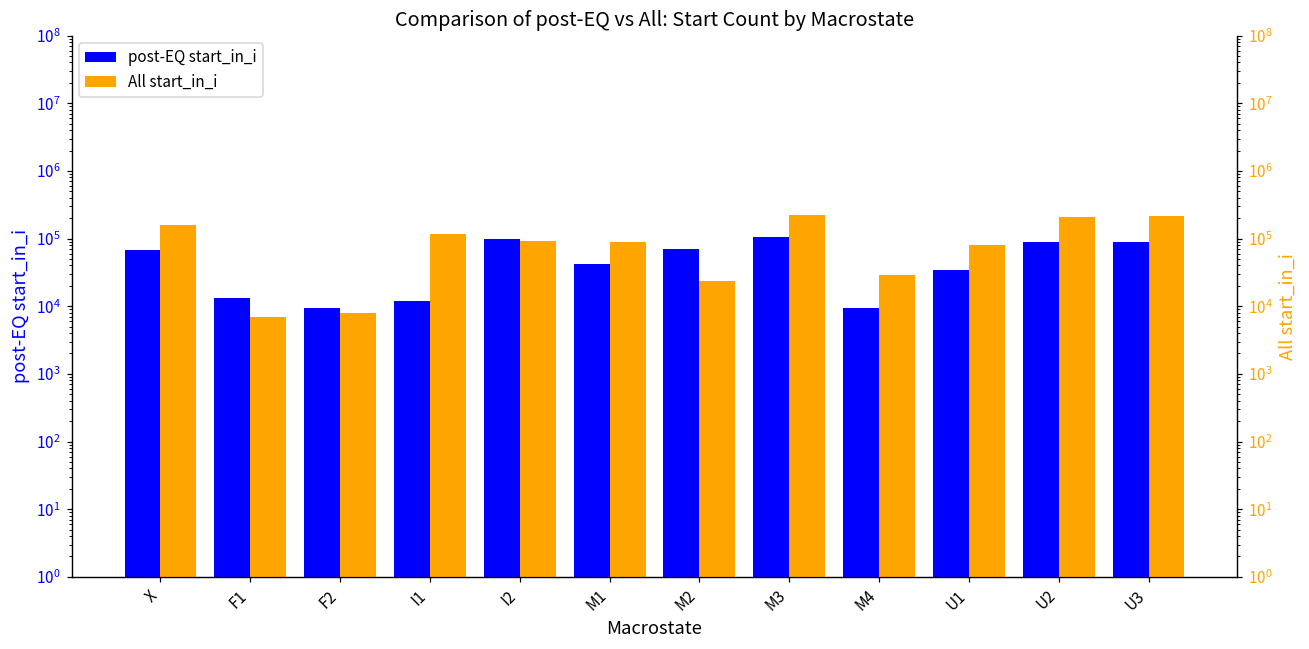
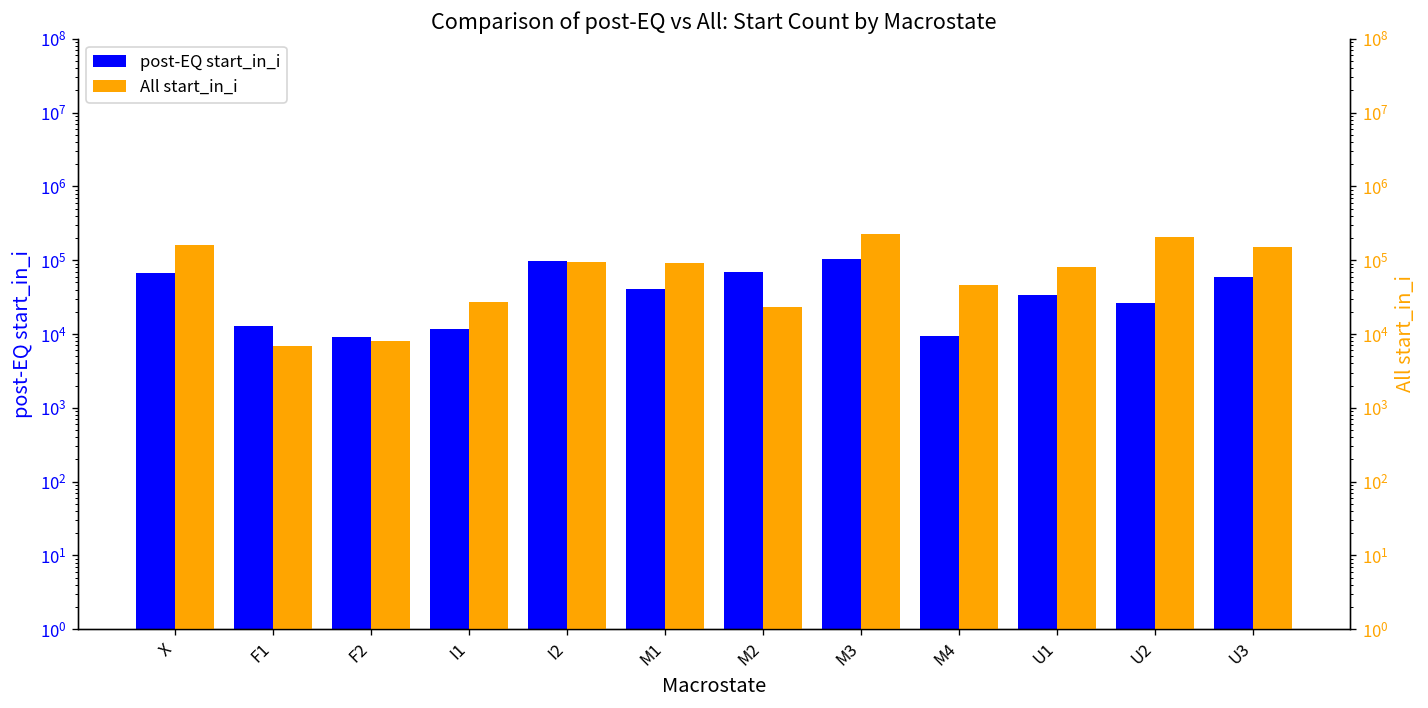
  {
    "post-EQ start_in_i": {
      "X": 70000,
      "F1": 13000,
      "F2": 9000,
      "I1": 12000,
      "I2": 100000,
      "M1": 40000,
      "M2": 70000,
      "M3": 100000,
      "M4": 9000,
      "U1": 30000,
-     "U2": 90000,
-     "U3": 90000
+     "U2": 26000,
+     "U3": 60000
    },
    "All start_in_i": {
      "X": 160000,
      "F1": 7000,
      "F2": 8000,
-     "I1": 120000,
+     "I1": 30000,
      "I2": 90000,
      "M1": 90000,
      "M2": 23000,
      "M3": 220000,
-     "M4": 30000,
+     "M4": 50000,
      "U1": 80000,
      "U2": 210000,
-     "U3": 210000
+     "U3": 150000
    }
  }
